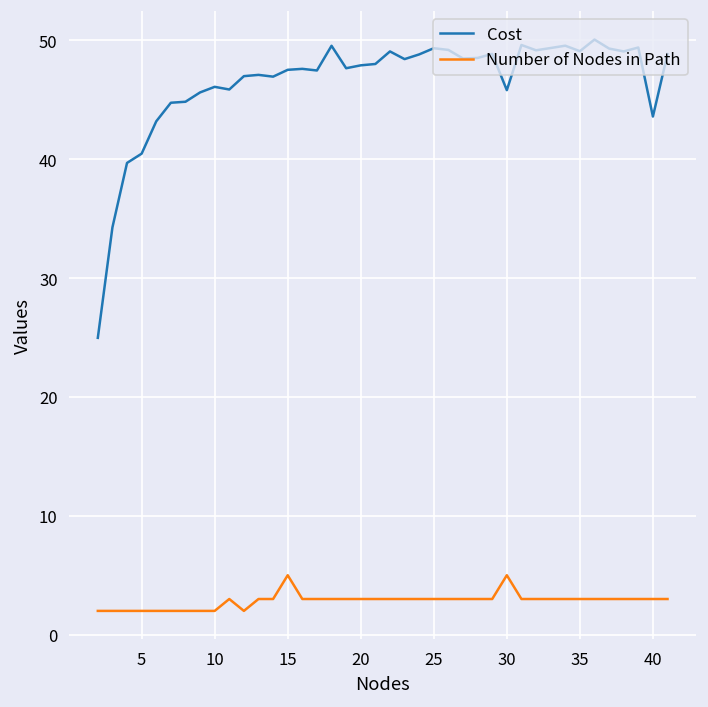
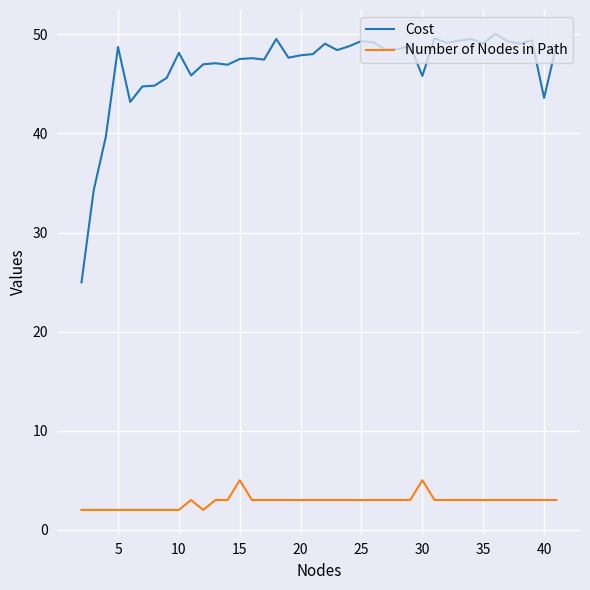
  {
    "Cost": {
-     "5": 40,
-     "10": 46,
+     "5": 49,
+     "10": 48,
      "15": 48,
      "20": 48,
      "30": 46,
      "40": 44
    },
    "Number of Nodes in Path": {
      "5": 2,
      "10": 2,
      "15": 5,
      "20": 3,
      "25": 3,
      "30": 5,
      "35": 3,
      "40": 3
    }
  }
